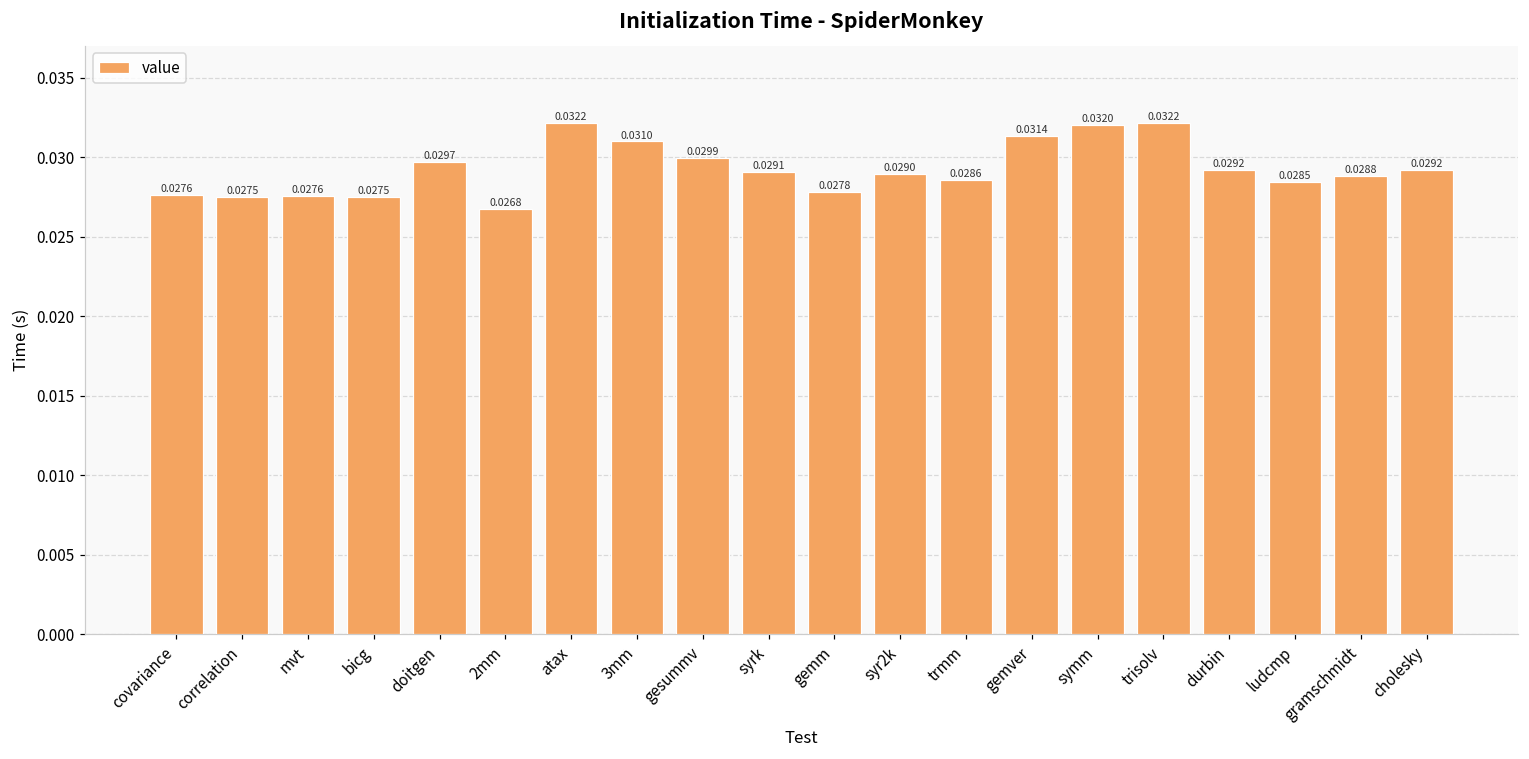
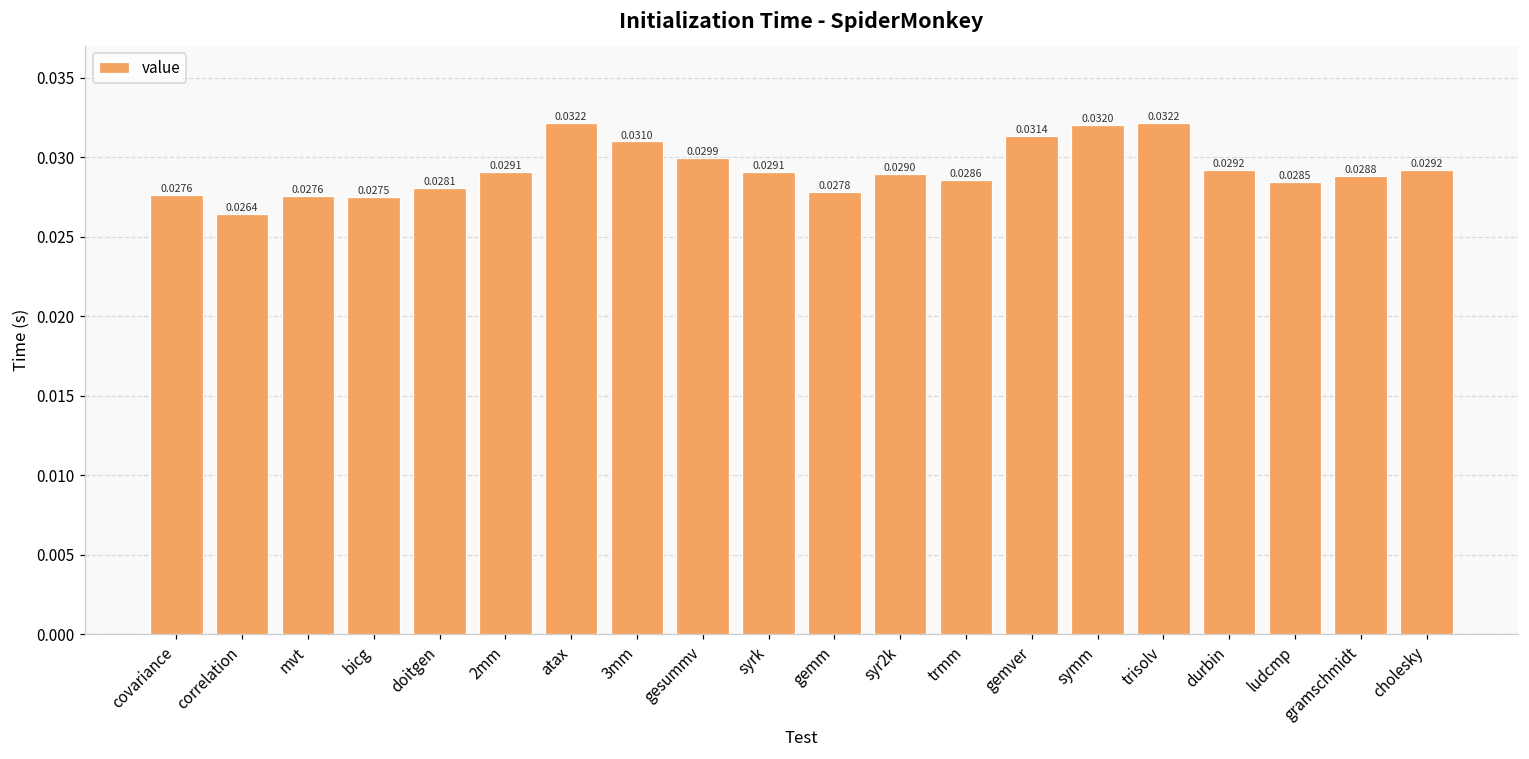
  {
    "covariance": 0.0276,
-   "correlation": 0.0275,
+   "correlation": 0.0264,
    "mvt": 0.0276,
    "bicg": 0.0275,
-   "doitgen": 0.0297,
-   "2mm": 0.0268,
+   "doitgen": 0.0281,
+   "2mm": 0.0291,
    "atax": 0.0322,
    "3mm": 0.0310,
    "gesummv": 0.0299,
    "syrk": 0.0291,
    "gemm": 0.0278,
    "syr2k": 0.0290,
    "trmm": 0.0286,
    "gemver": 0.0314,
    "symm": 0.0320,
    "trisolv": 0.0322,
    "durbin": 0.0292,
    "ludcmp": 0.0285,
    "gramschmidt": 0.0288,
    "cholesky": 0.0292
  }
